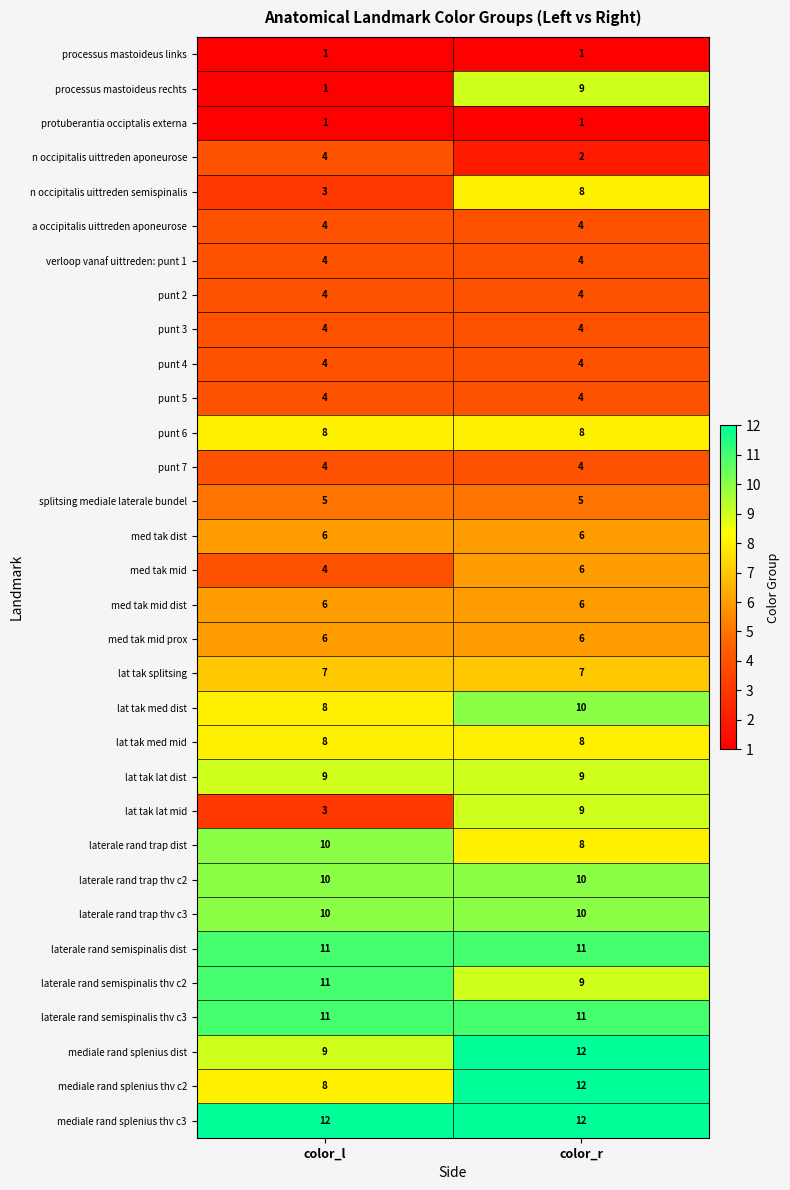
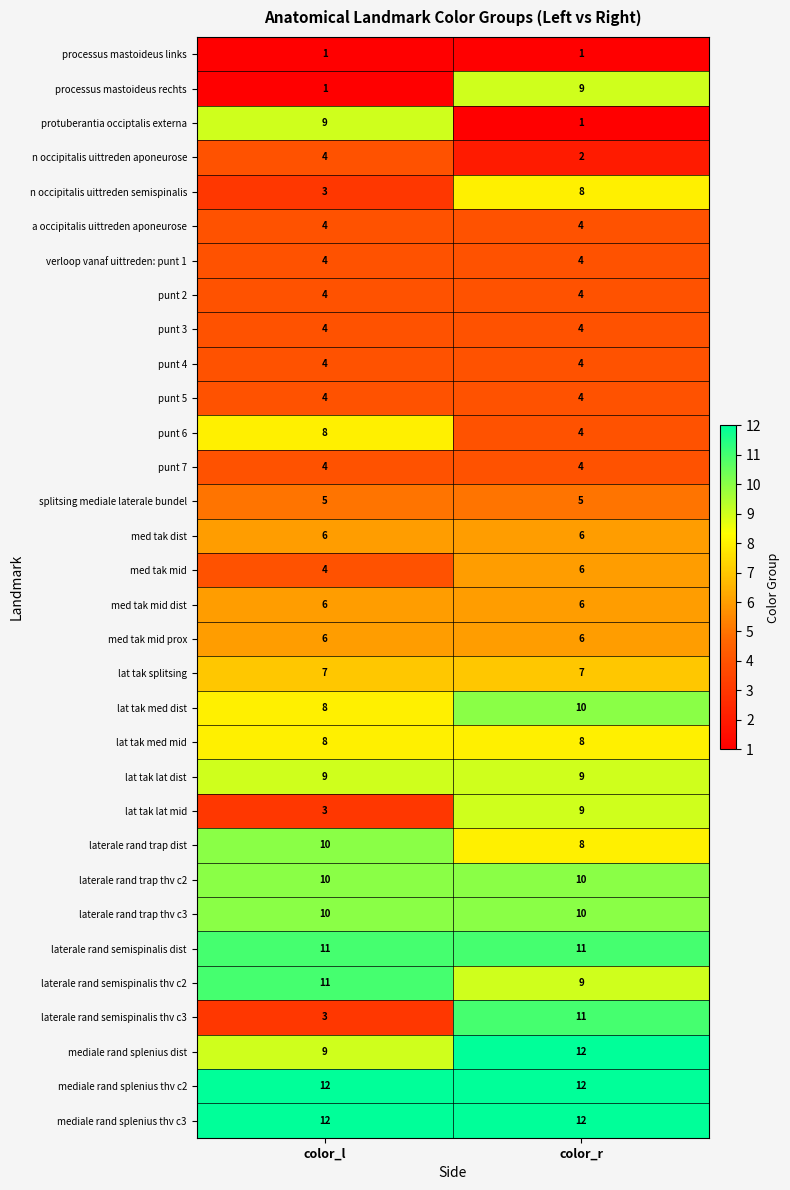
  {
    "processus mastoideus links": {
      "color_l": 1,
      "color_r": 1
    },
    "processus mastoideus rechts": {
      "color_l": 1,
      "color_r": 9
    },
    "protuberantia occiptalis externa": {
-     "color_l": 1,
+     "color_l": 9,
      "color_r": 1
    },
    "n occipitalis uittreden aponeurose": {
      "color_l": 4,
      "color_r": 2
    },
    "n occipitalis uittreden semispinalis": {
      "color_l": 3,
      "color_r": 8
    },
    "a occipitalis uittreden aponeurose": {
      "color_l": 4,
      "color_r": 4
    },
    "verloop vanaf uittreden: punt 1": {
      "color_l": 4,
      "color_r": 4
    },
    "punt 2": {
      "color_l": 4,
      "color_r": 4
    },
    "punt 3": {
      "color_l": 4,
      "color_r": 4
    },
    "punt 4": {
      "color_l": 4,
      "color_r": 4
    },
    "punt 5": {
      "color_l": 4,
      "color_r": 4
    },
    "punt 6": {
      "color_l": 8,
-     "color_r": 8
+     "color_r": 4
    },
    "punt 7": {
      "color_l": 4,
      "color_r": 4
    },
    "splitsing mediale laterale bundel": {
      "color_l": 5,
      "color_r": 5
    },
    "med tak dist": {
      "color_l": 6,
      "color_r": 6
    },
    "med tak mid": {
      "color_l": 4,
      "color_r": 6
    },
    "med tak mid dist": {
      "color_l": 6,
      "color_r": 6
    },
    "med tak mid prox": {
      "color_l": 6,
      "color_r": 6
    },
    "lat tak splitsing": {
      "color_l": 7,
      "color_r": 7
    },
    "lat tak med dist": {
      "color_l": 8,
      "color_r": 10
    },
    "lat tak med mid": {
      "color_l": 8,
      "color_r": 8
    },
    "lat tak lat dist": {
      "color_l": 9,
      "color_r": 9
    },
    "lat tak lat mid": {
      "color_l": 3,
      "color_r": 9
    },
    "laterale rand trap dist": {
      "color_l": 10,
      "color_r": 8
    },
    "laterale rand trap thv c2": {
      "color_l": 10,
      "color_r": 10
    },
    "laterale rand trap thv c3": {
      "color_l": 10,
      "color_r": 10
    },
    "laterale rand semispinalis dist": {
      "color_l": 11,
      "color_r": 11
    },
    "laterale rand semispinalis thv c2": {
      "color_l": 11,
      "color_r": 9
    },
    "laterale rand semispinalis thv c3": {
-     "color_l": 11,
+     "color_l": 3,
      "color_r": 11
    },
    "mediale rand splenius dist": {
      "color_l": 9,
      "color_r": 12
    },
    "mediale rand splenius thv c2": {
-     "color_l": 8,
+     "color_l": 12,
      "color_r": 12
    },
    "mediale rand splenius thv c3": {
      "color_l": 12,
      "color_r": 12
    }
  }
